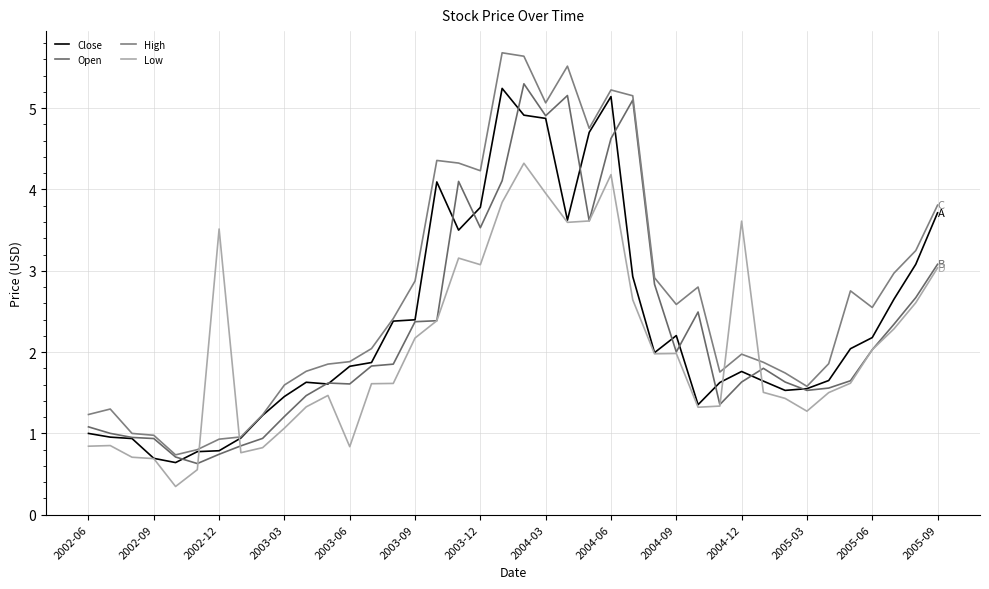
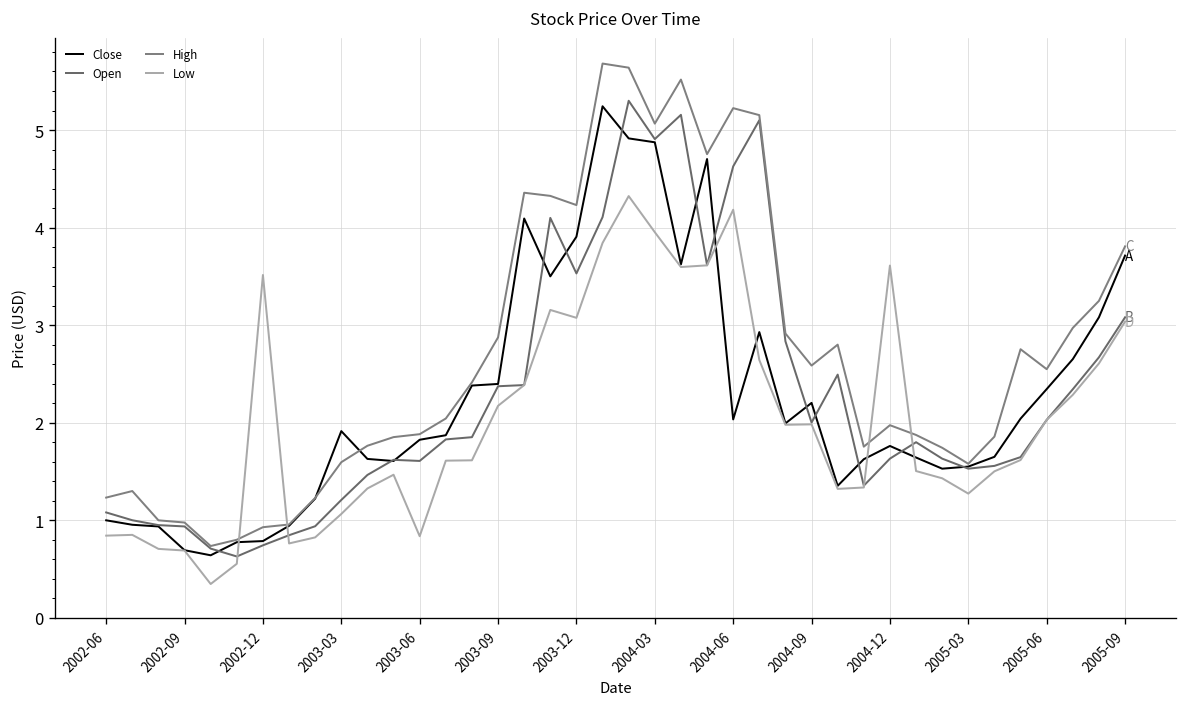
  {
    "Close": {
      "2002-06": 1.0,
      "2002-12": 0.8,
-     "2003-03": 1.5,
+     "2003-03": 1.9,
      "2003-06": 1.8,
-     "2003-12": 3.8,
+     "2003-12": 3.9,
      "2004-03": 4.9,
-     "2004-06": 5.1,
+     "2004-06": 2.0,
      "2004-09": 2.2,
      "2004-12": 1.8,
-     "2005-06": 2.2,
+     "2005-06": 2.3,
      "2005-09": 3.7
    },
    "Low": {
      "2002-06": 0.8,
      "2002-12": 3.5,
      "2003-03": 1.1,
      "2003-06": 0.8,
      "2003-09": 2.2,
      "2003-12": 3.1,
      "2004-03": 4.0,
      "2004-06": 4.2,
      "2004-12": 3.6,
      "2005-03": 1.3,
      "2005-09": 3.0
    }
  }
